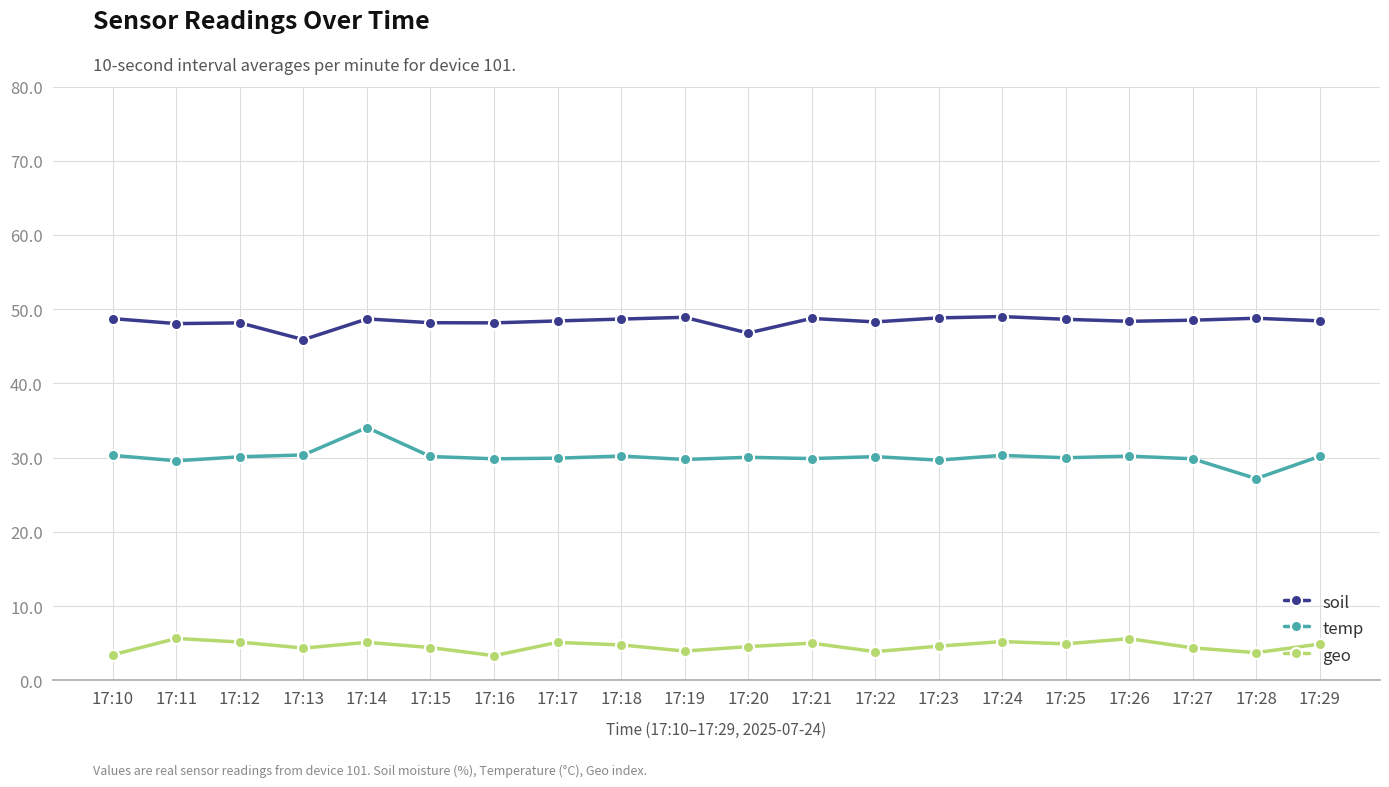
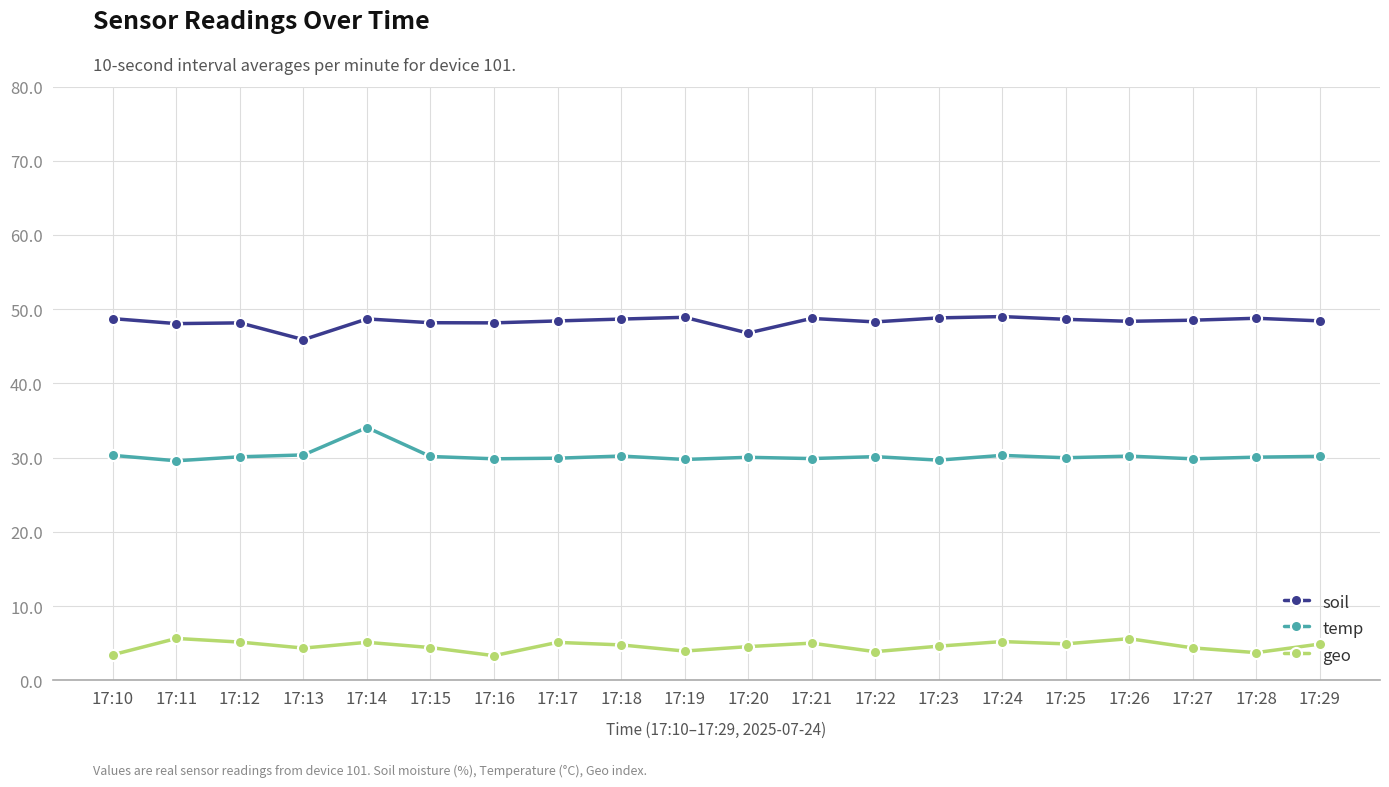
  {
    "soil": {
      "17:10": 49,
      "17:11": 48,
      "17:12": 48,
      "17:13": 46,
      "17:14": 49,
      "17:15": 48,
      "17:16": 48,
      "17:17": 48,
      "17:18": 49,
      "17:19": 49,
      "17:20": 47,
      "17:21": 49,
      "17:22": 48,
      "17:23": 49,
      "17:24": 49,
      "17:25": 49,
      "17:26": 48,
      "17:27": 49,
      "17:28": 49,
      "17:29": 48
    },
    "temp": {
      "17:10": 30,
      "17:11": 30,
      "17:12": 30,
      "17:13": 30,
      "17:14": 34,
      "17:15": 30,
      "17:16": 30,
      "17:17": 30,
      "17:18": 30,
      "17:19": 30,
      "17:20": 30,
      "17:21": 30,
      "17:22": 30,
      "17:23": 30,
      "17:24": 30,
      "17:25": 30,
      "17:26": 30,
      "17:27": 30,
-     "17:28": 27,
+     "17:28": 30,
      "17:29": 30
    },
    "geo": {
      "17:10": 3,
      "17:11": 6,
      "17:12": 5,
      "17:13": 4,
      "17:14": 5,
      "17:15": 4,
      "17:16": 3,
      "17:17": 5,
      "17:18": 5,
      "17:19": 4,
      "17:20": 5,
      "17:21": 5,
      "17:22": 4,
      "17:23": 5,
      "17:24": 5,
      "17:25": 5,
      "17:26": 6,
      "17:27": 4,
      "17:28": 4,
      "17:29": 5
    }
  }
